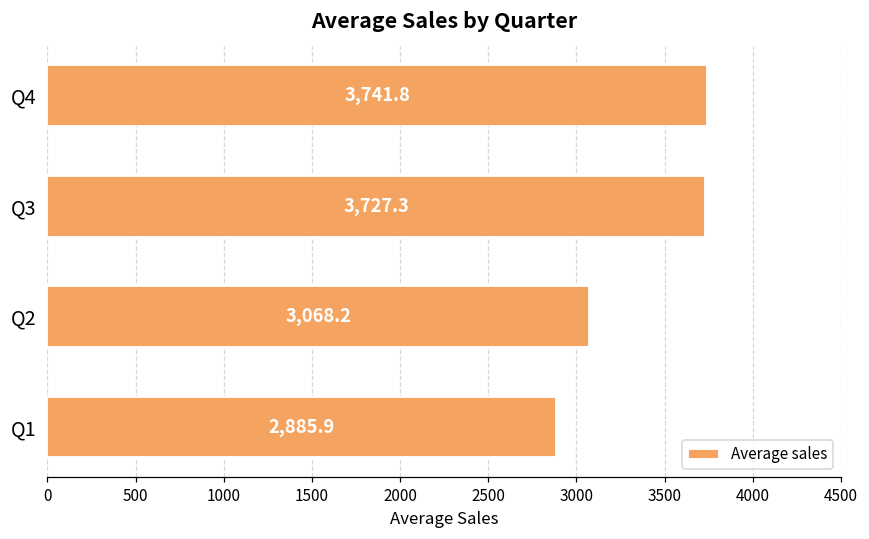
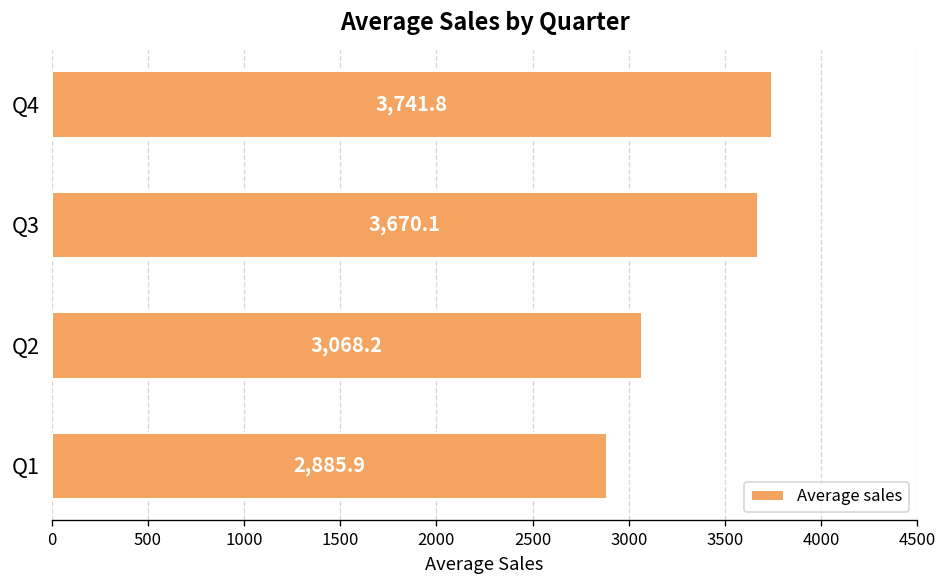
  {
    "Q4": "3,741.8",
-   "Q3": "3,727.3",
+   "Q3": "3,670.1",
    "Q2": "3,068.2",
    "Q1": "2,885.9"
  }
